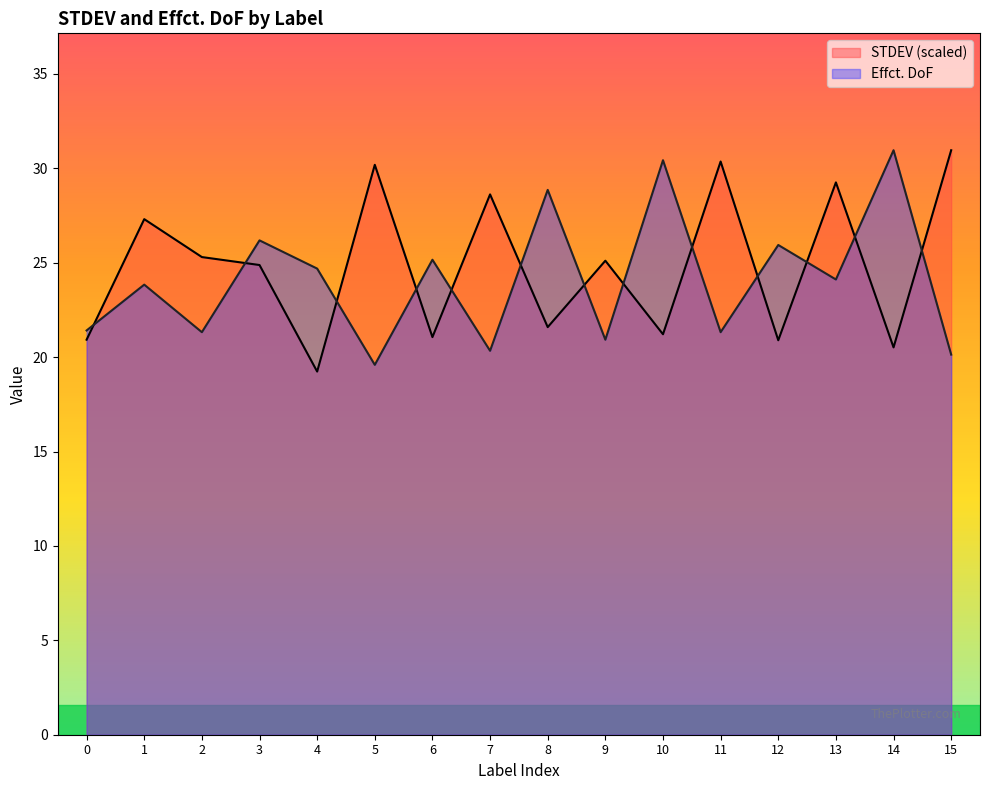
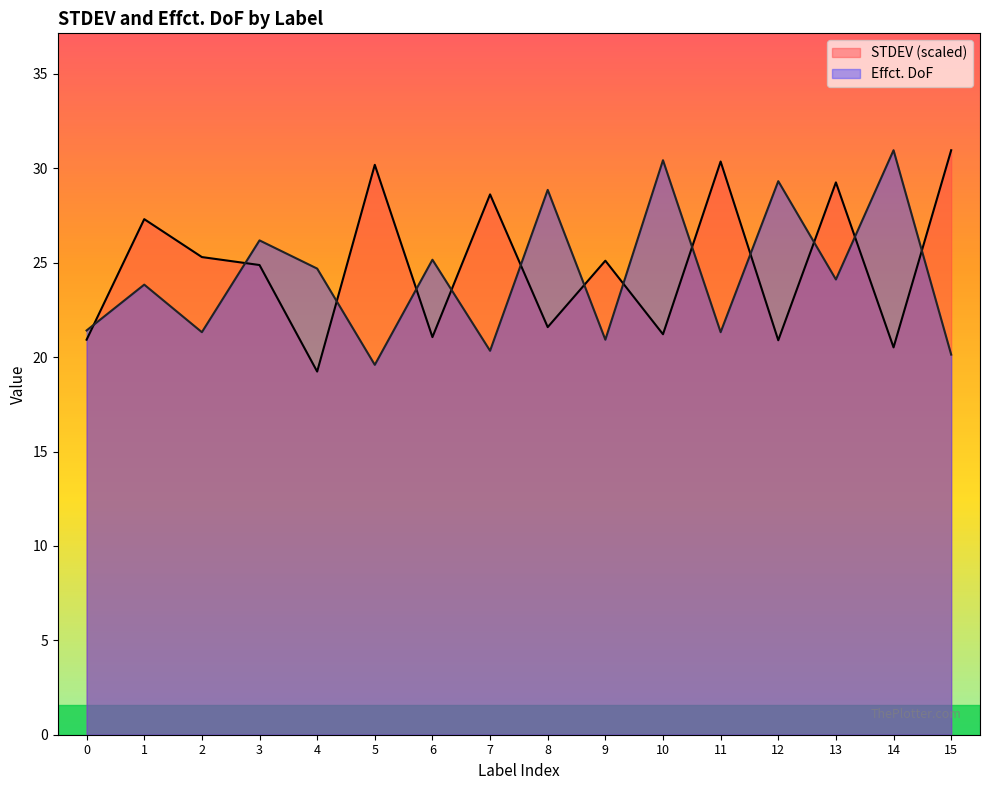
  {
    "STDEV (scaled)": {
      "0": 20.9,
      "1": 27.3,
      "2": 25.3,
      "3": 24.9,
      "4": 19.2,
      "5": 30.2,
      "6": 21.1,
      "7": 28.6,
      "8": 21.6,
      "9": 25.1,
      "10": 21.2,
      "11": 30.4,
      "12": 20.9,
      "13": 29.3,
      "14": 20.5,
      "15": 31.0
    },
    "Effct. DoF": {
      "0": 21.4,
      "1": 23.8,
      "2": 21.3,
      "3": 26.2,
      "4": 24.7,
      "5": 19.6,
      "6": 25.2,
      "7": 20.3,
      "8": 28.9,
      "9": 20.9,
      "10": 30.4,
      "11": 21.3,
-     "12": 25.9,
+     "12": 29.3,
      "13": 24.1,
      "14": 31.0,
      "15": 20.1
    }
  }
